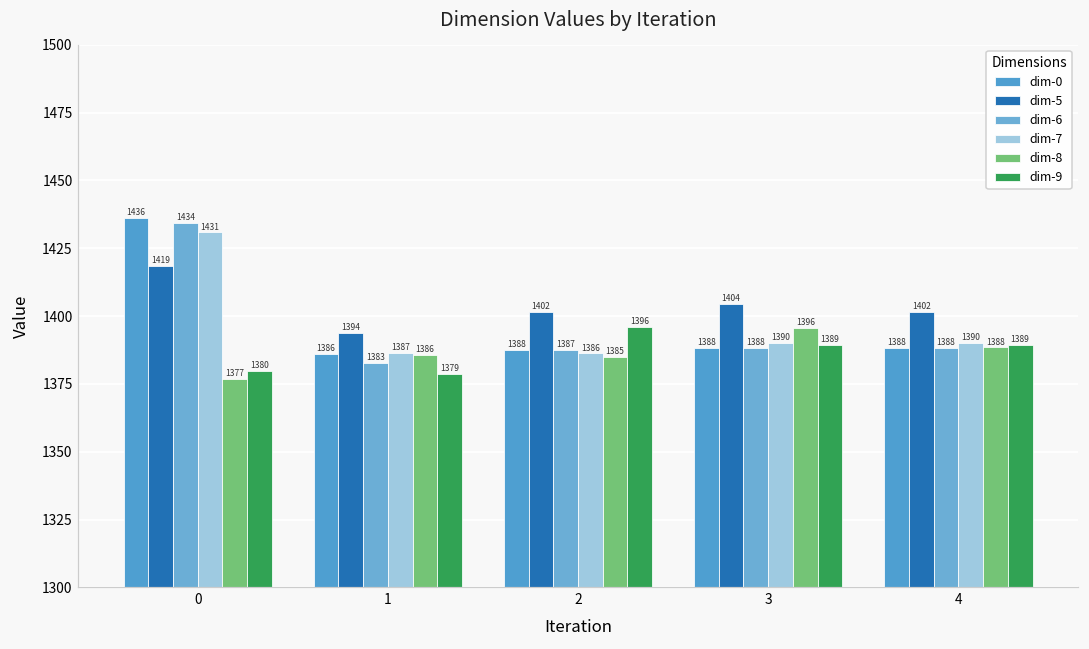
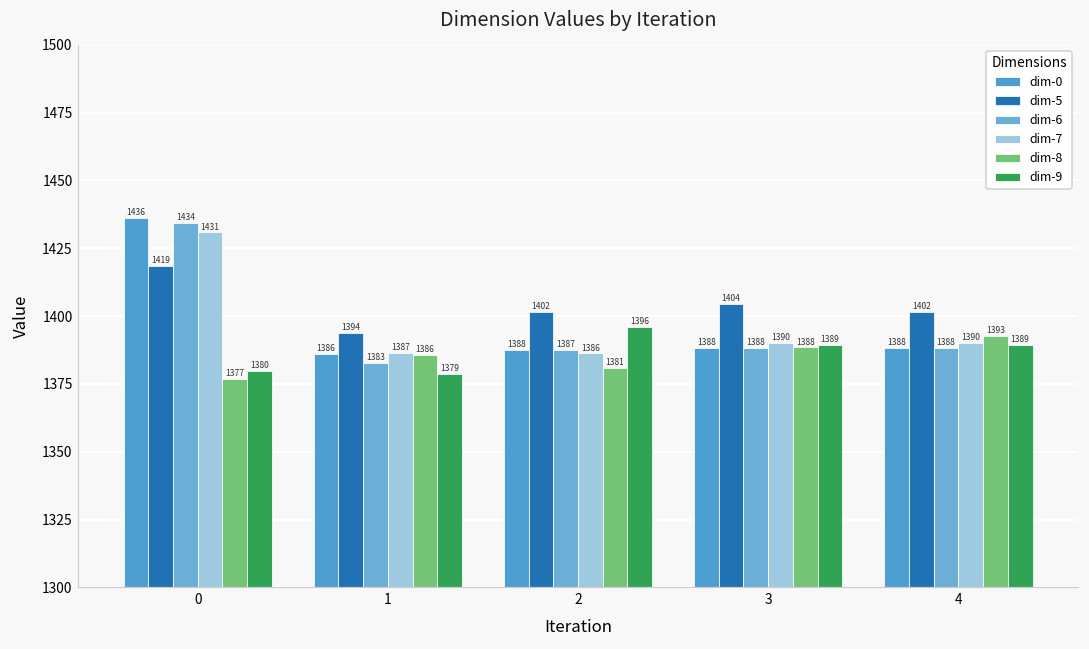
  {
    "dim-5": {
      "0": 1419,
      "1": 1394,
      "2": 1402,
      "3": 1404,
      "4": 1402
    },
    "dim-8": {
      "0": 1377,
      "1": 1386,
-     "2": 1385,
-     "3": 1396,
-     "4": 1388
+     "2": 1381,
+     "3": 1388,
+     "4": 1393
    },
    "dim-9": {
      "0": 1380,
      "1": 1379,
      "2": 1396,
      "3": 1389,
      "4": 1389
    }
  }
